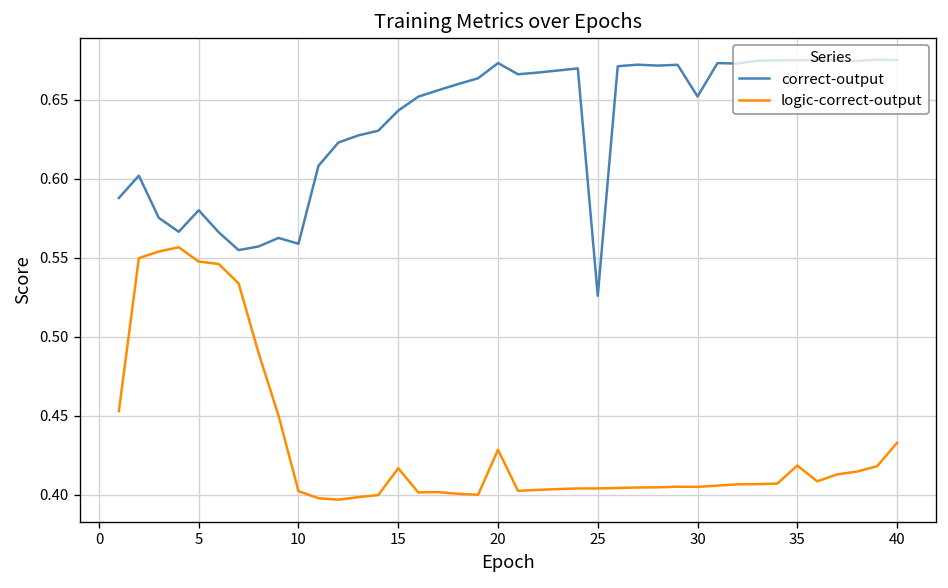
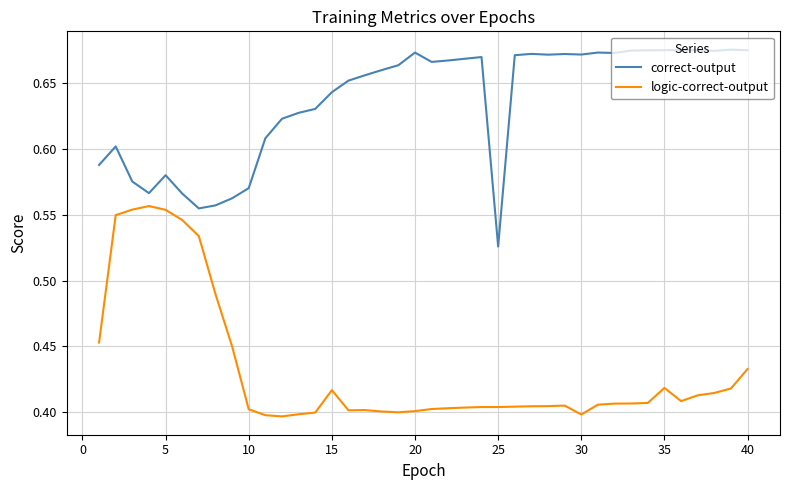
  {
    "correct-output": {
      "5": 0.580,
-     "10": 0.559,
+     "10": 0.570,
      "15": 0.643,
      "20": 0.673,
      "25": 0.526,
-     "30": 0.652
+     "30": 0.672
    },
    "logic-correct-output": {
-     "5": 0.548,
+     "5": 0.554,
      "10": 0.402,
      "15": 0.417,
-     "20": 0.428,
+     "20": 0.401,
      "25": 0.404,
-     "30": 0.405,
+     "30": 0.398,
      "35": 0.418,
      "40": 0.433
    }
  }
